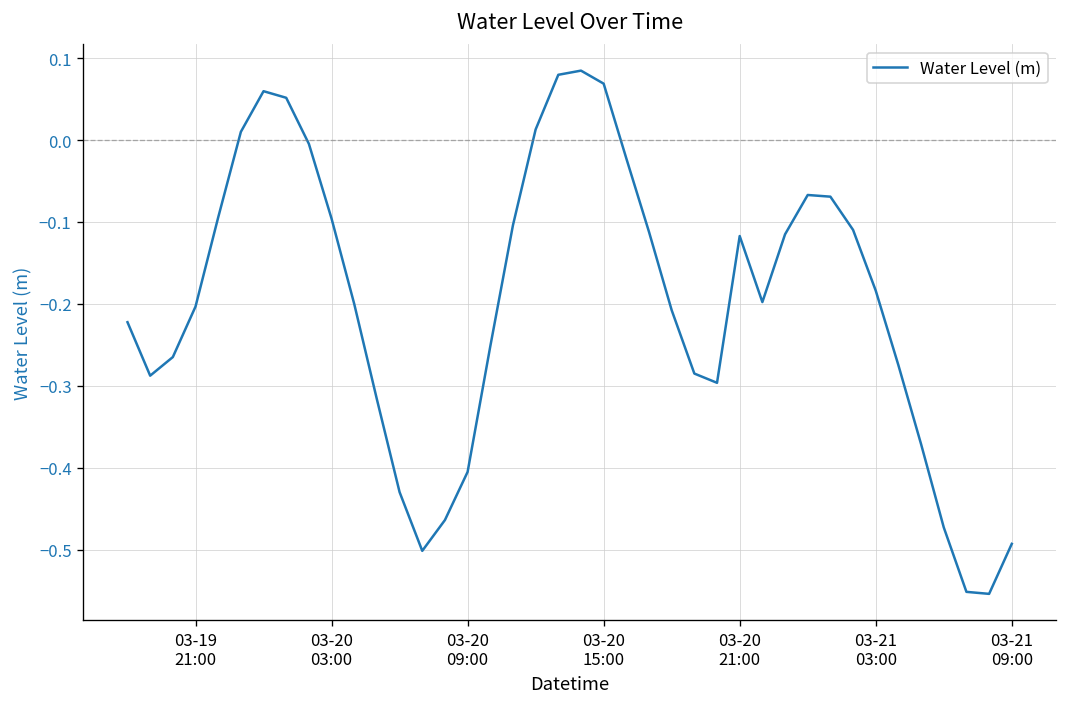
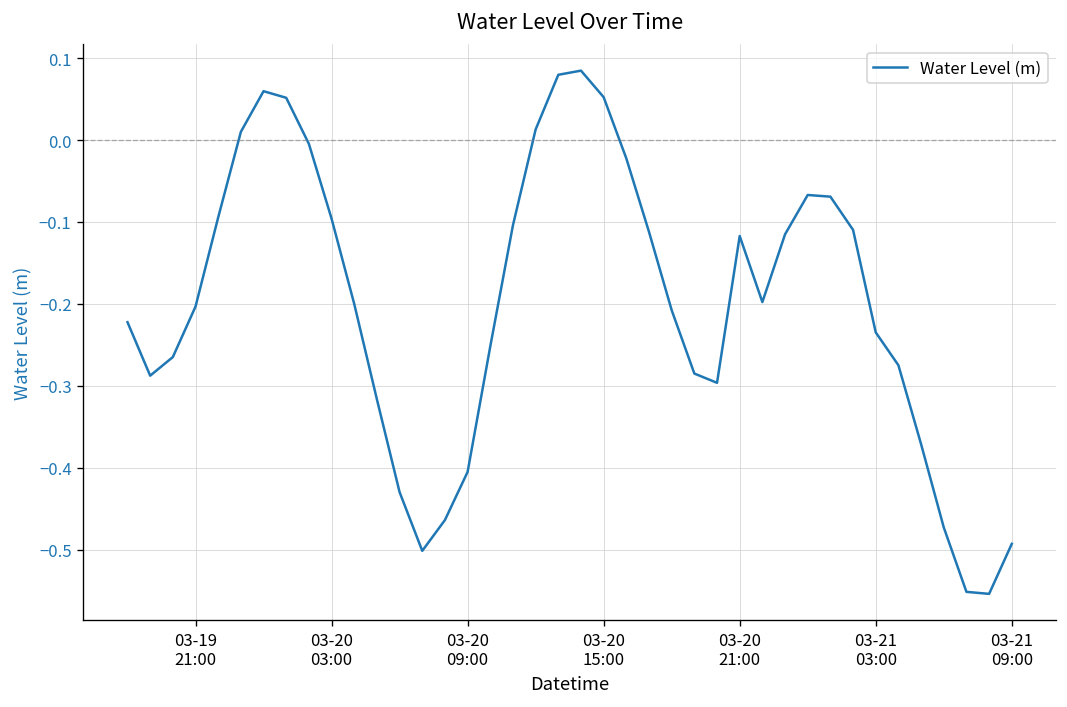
  {
    "03-19 21:00": -0.20,
    "03-20 03:00": -0.10,
    "03-20 09:00": -0.40,
-   "03-20 15:00": 0.07,
+   "03-20 15:00": 0.05,
    "03-20 21:00": -0.12,
-   "03-21 03:00": -0.18,
+   "03-21 03:00": -0.23,
    "03-21 09:00": -0.49
  }
